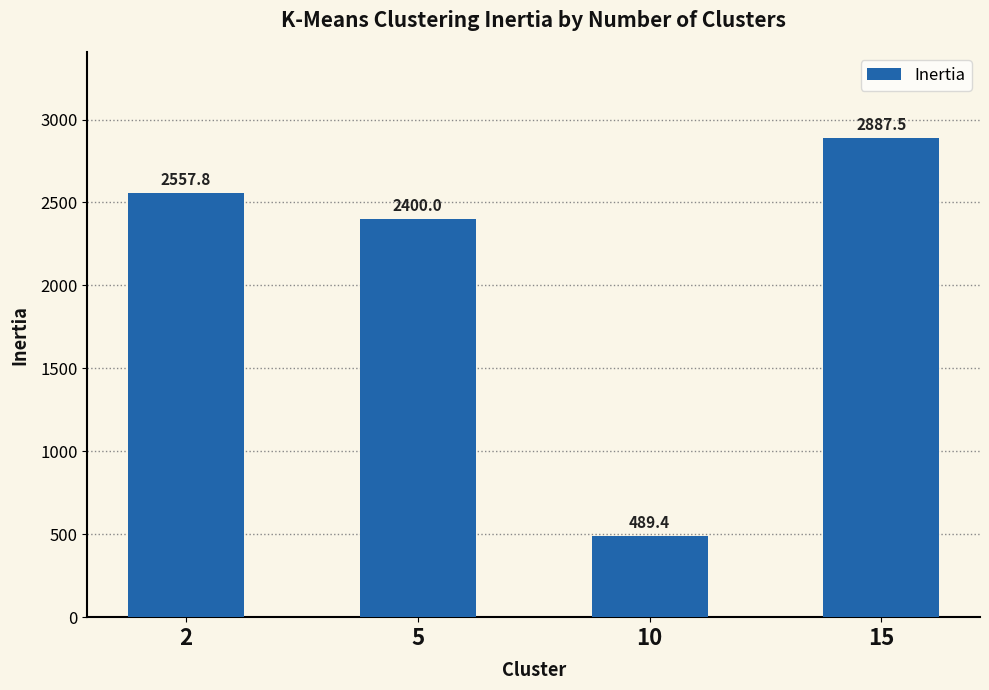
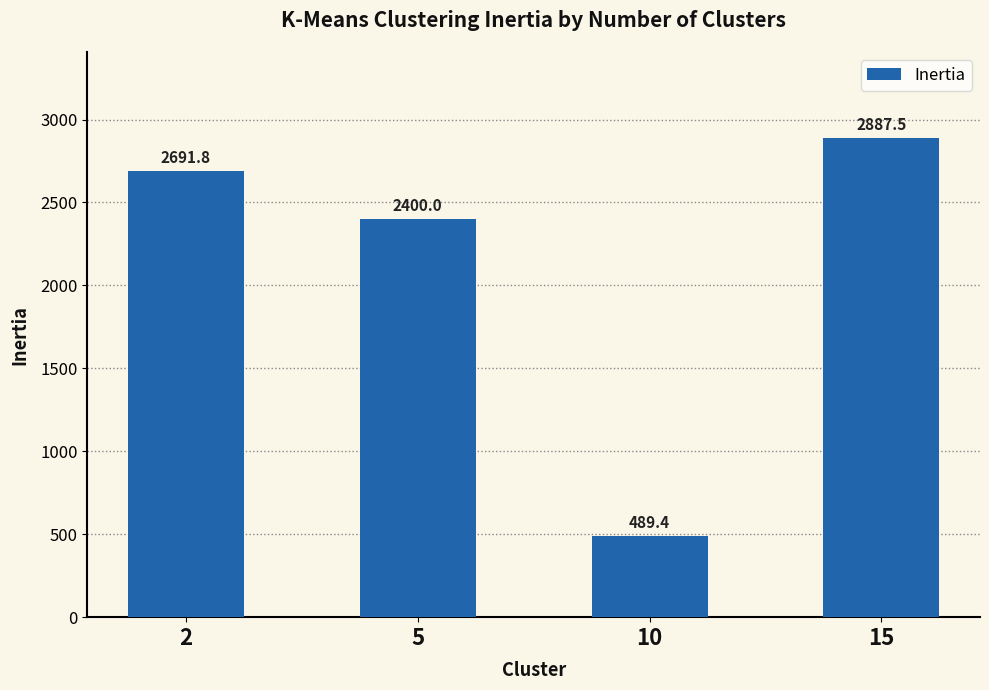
  {
-   "2": 2557.8,
+   "2": 2691.8,
    "5": 2400.0,
    "10": 489.4,
    "15": 2887.5
  }
